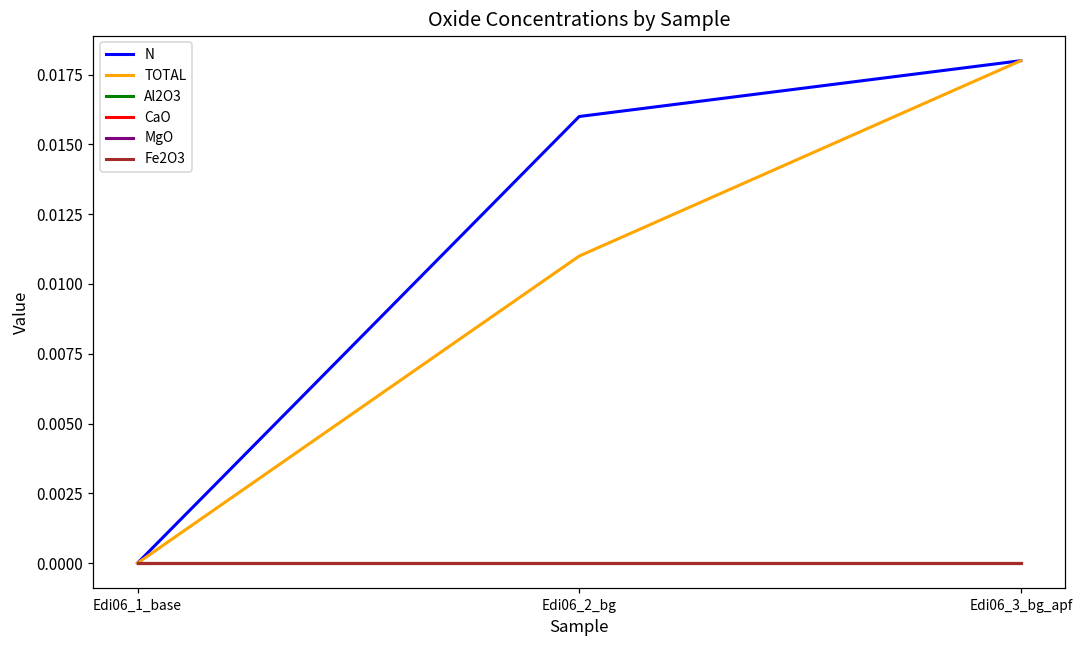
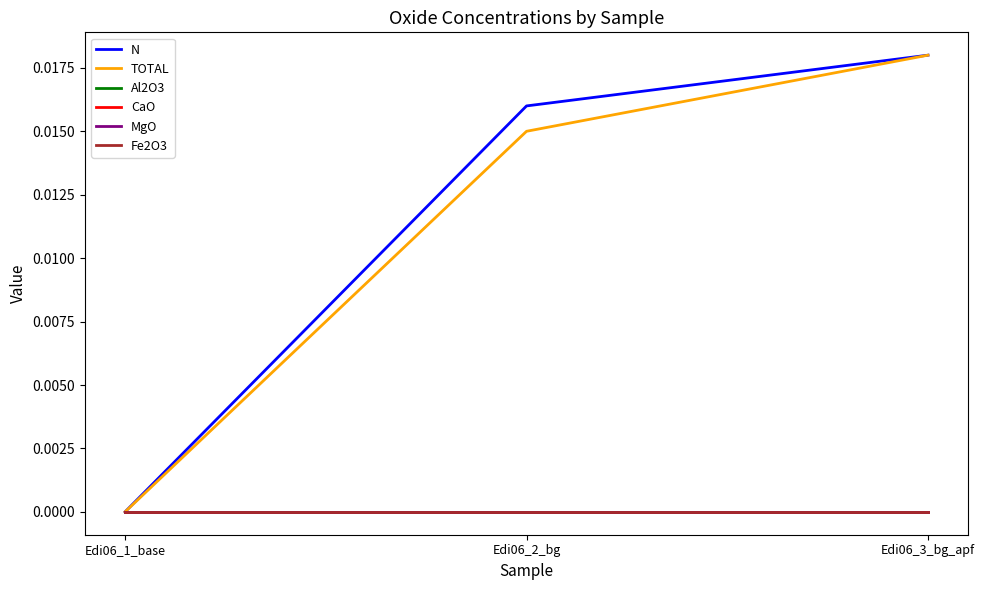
  {
    "N": {
      "Edi06_2_bg": 0.016
    },
    "TOTAL": {
-     "Edi06_2_bg": 0.011
+     "Edi06_2_bg": 0.015
    },
    "Fe2O3": {
      "Edi06_2_bg": 0.000,
      "Edi06_3_bg_apf": 0.000
    }
  }
